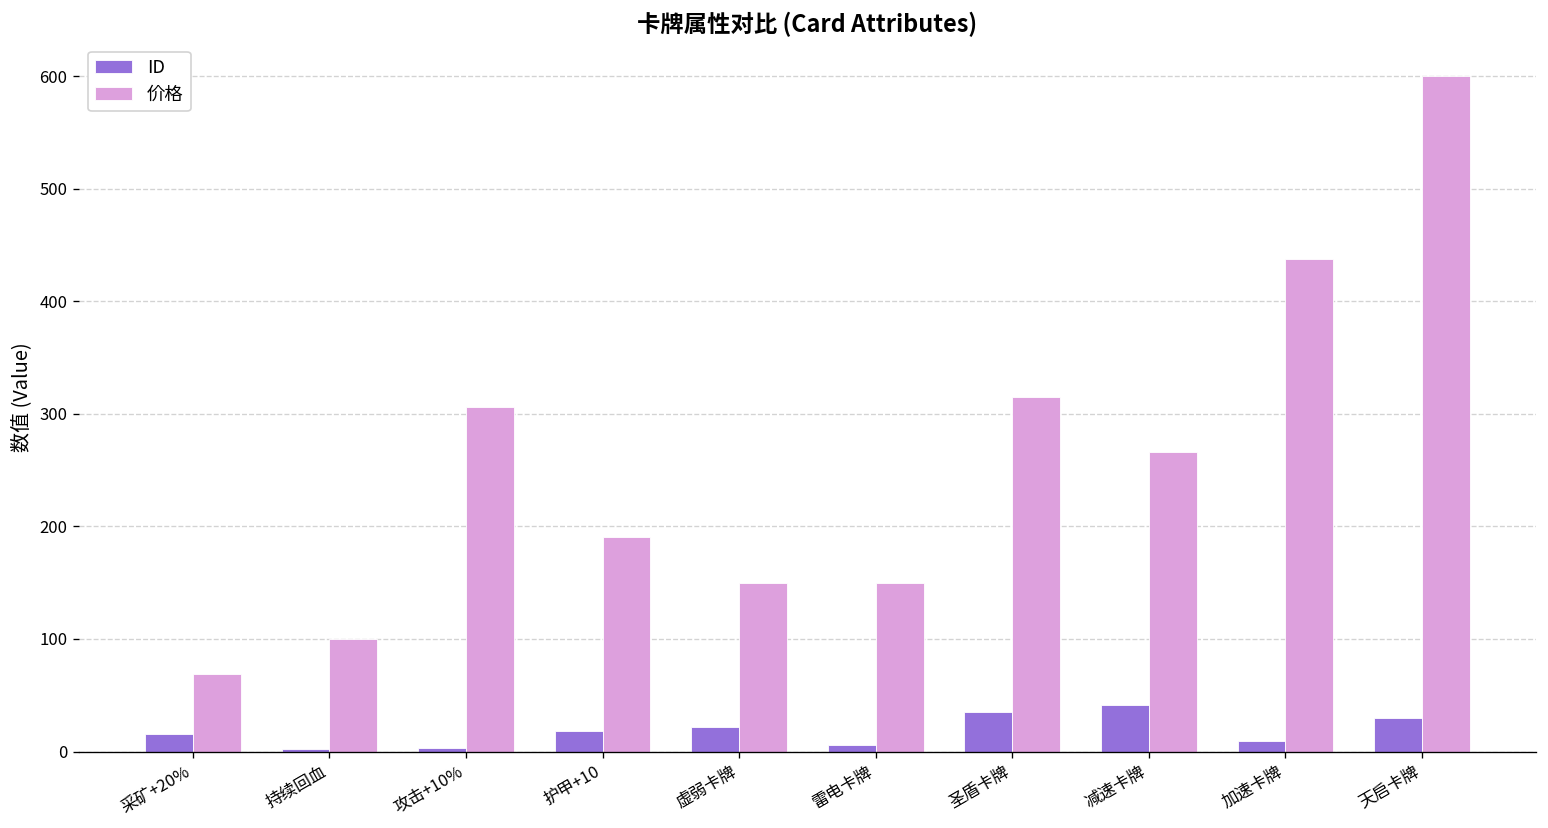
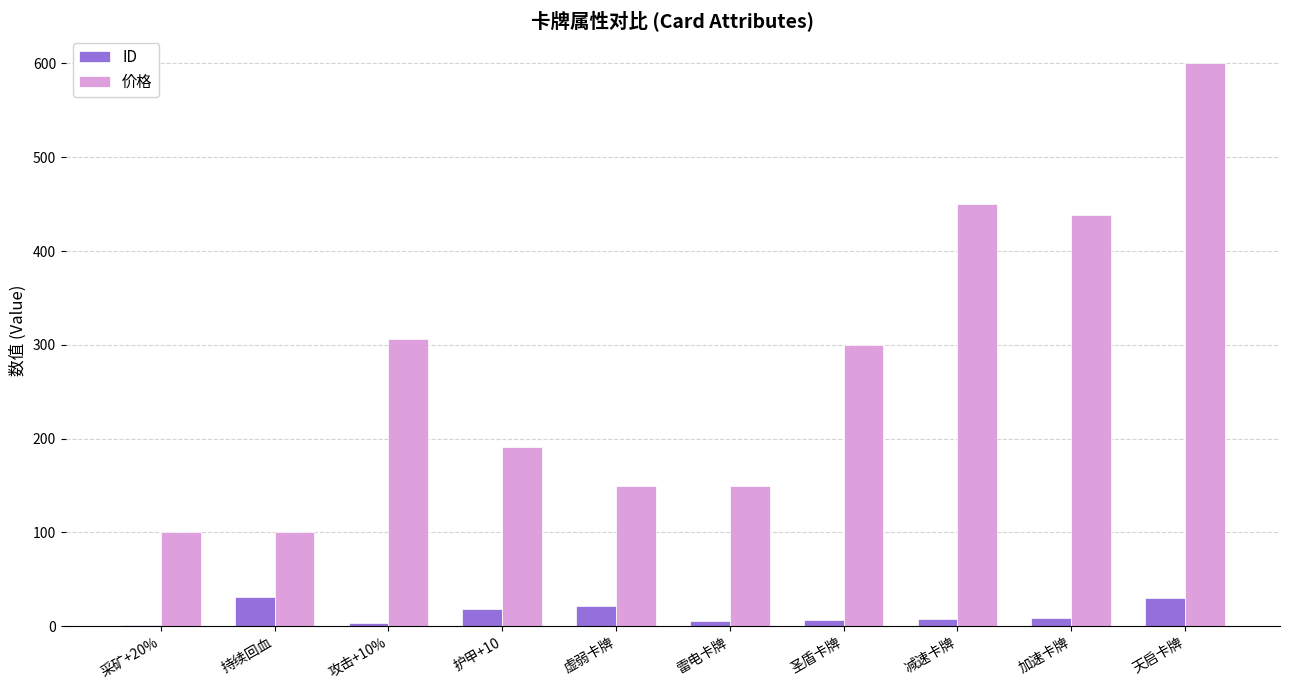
  {
    "ID": {
-     "采矿+20%": 20,
-     "持续回血": 0,
+     "采矿+20%": 0,
+     "持续回血": 30,
      "攻击+10%": 0,
      "护甲+10": 20,
      "虚弱卡牌": 20,
      "雷电卡牌": 10,
-     "圣盾卡牌": 40,
-     "减速卡牌": 40,
+     "圣盾卡牌": 10,
+     "减速卡牌": 10,
      "加速卡牌": 10,
      "天启卡牌": 30
    },
    "价格": {
-     "采矿+20%": 70,
+     "采矿+20%": 100,
      "持续回血": 100,
      "攻击+10%": 310,
      "护甲+10": 190,
      "虚弱卡牌": 150,
      "雷电卡牌": 150,
-     "圣盾卡牌": 320,
-     "减速卡牌": 270,
+     "圣盾卡牌": 300,
+     "减速卡牌": 450,
      "加速卡牌": 440,
      "天启卡牌": 600
    }
  }
